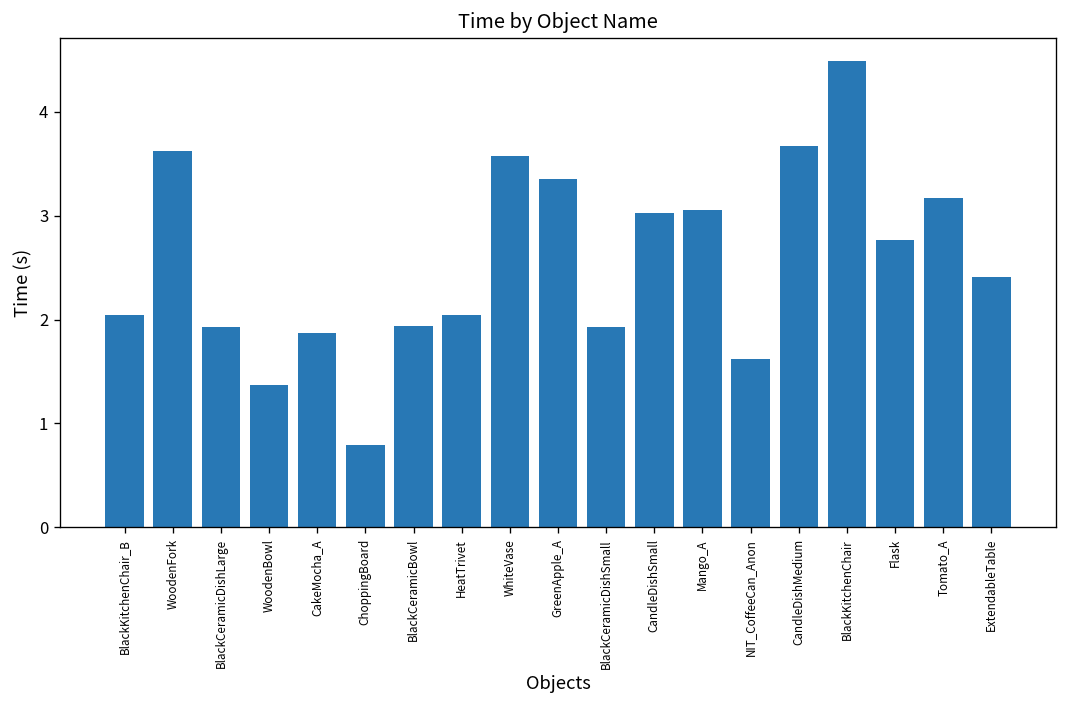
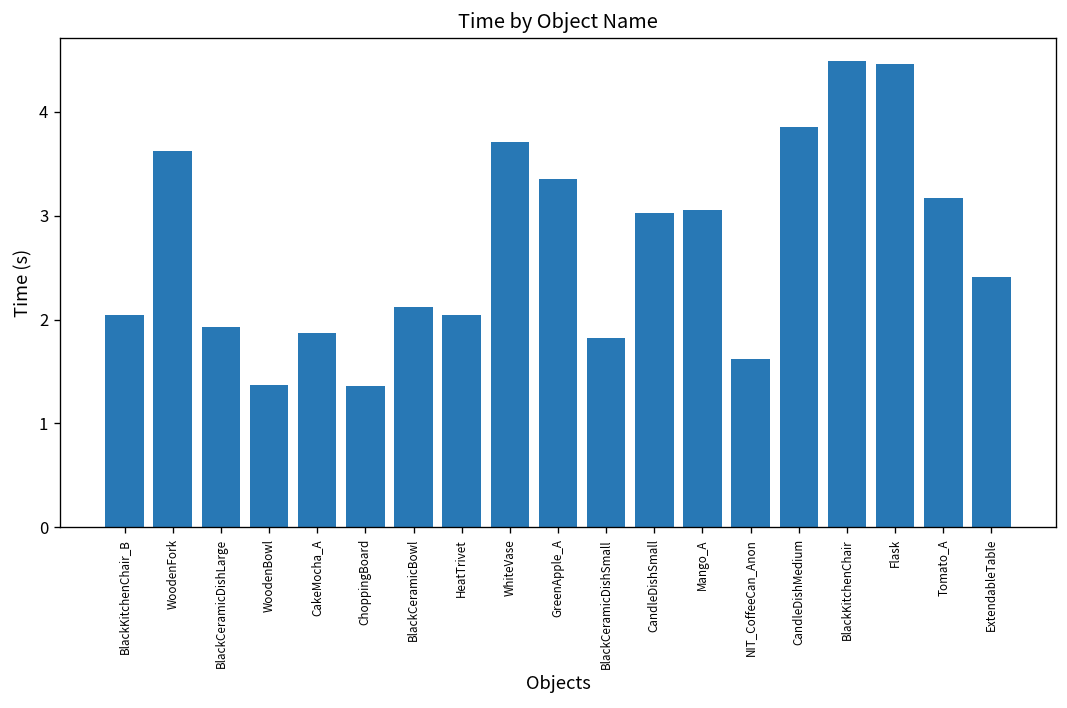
  {
    "BlackKitchenChair_B": 2.0,
    "WoodenFork": 3.6,
    "BlackCeramicDishLarge": 1.9,
    "WoodenBowl": 1.4,
    "CakeMocha_A": 1.9,
-   "ChoppingBoard": 0.8,
-   "BlackCeramicBowl": 1.9,
+   "ChoppingBoard": 1.4,
+   "BlackCeramicBowl": 2.1,
    "HeatTrivet": 2.0,
-   "WhiteVase": 3.6,
+   "WhiteVase": 3.7,
    "GreenApple_A": 3.4,
-   "BlackCeramicDishSmall": 1.9,
+   "BlackCeramicDishSmall": 1.8,
    "CandleDishSmall": 3.0,
    "Mango_A": 3.1,
    "NIT_CoffeeCan_Anon": 1.6,
-   "CandleDishMedium": 3.7,
+   "CandleDishMedium": 3.8,
    "BlackKitchenChair": 4.5,
-   "Flask": 2.8,
+   "Flask": 4.5,
    "Tomato_A": 3.2,
    "ExtendableTable": 2.4
  }
